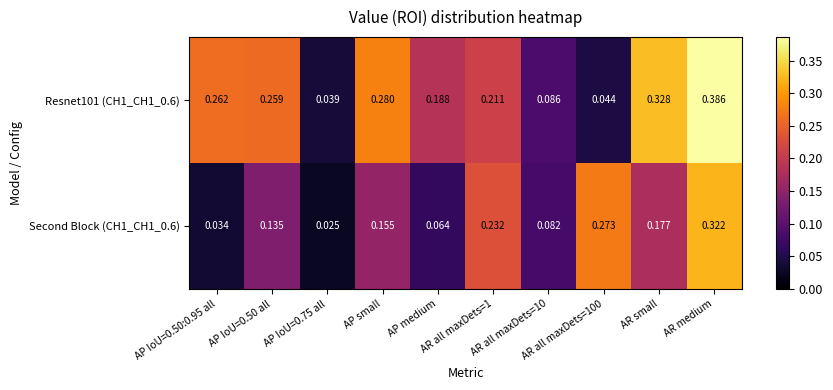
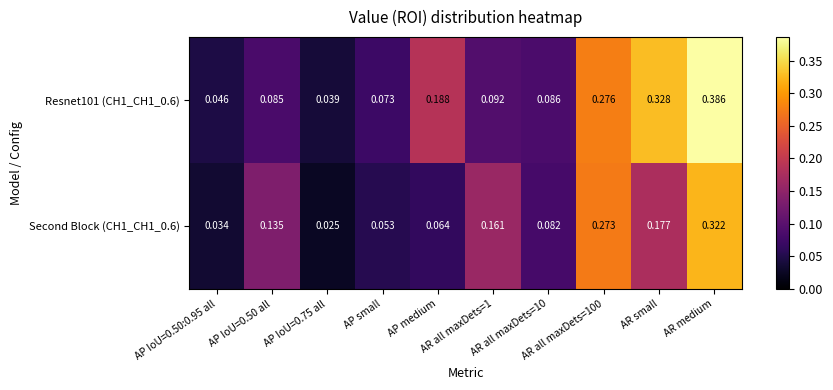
  {
    "Resnet101 (CH1_CH1_0.6)": {
-     "AP IoU=0.50:0.95 all": 0.262,
-     "AP IoU=0.50 all": 0.259,
+     "AP IoU=0.50:0.95 all": 0.046,
+     "AP IoU=0.50 all": 0.085,
      "AP IoU=0.75 all": 0.039,
-     "AP small": 0.280,
+     "AP small": 0.073,
      "AP medium": 0.188,
-     "AR all maxDets=1": 0.211,
+     "AR all maxDets=1": 0.092,
      "AR all maxDets=10": 0.086,
-     "AR all maxDets=100": 0.044,
+     "AR all maxDets=100": 0.276,
      "AR small": 0.328,
      "AR medium": 0.386
    },
    "Second Block (CH1_CH1_0.6)": {
      "AP IoU=0.50:0.95 all": 0.034,
      "AP IoU=0.50 all": 0.135,
      "AP IoU=0.75 all": 0.025,
-     "AP small": 0.155,
+     "AP small": 0.053,
      "AP medium": 0.064,
-     "AR all maxDets=1": 0.232,
+     "AR all maxDets=1": 0.161,
      "AR all maxDets=10": 0.082,
      "AR all maxDets=100": 0.273,
      "AR small": 0.177,
      "AR medium": 0.322
    }
  }
